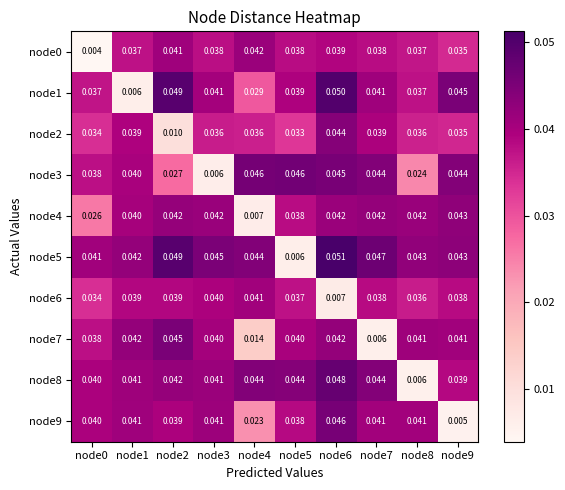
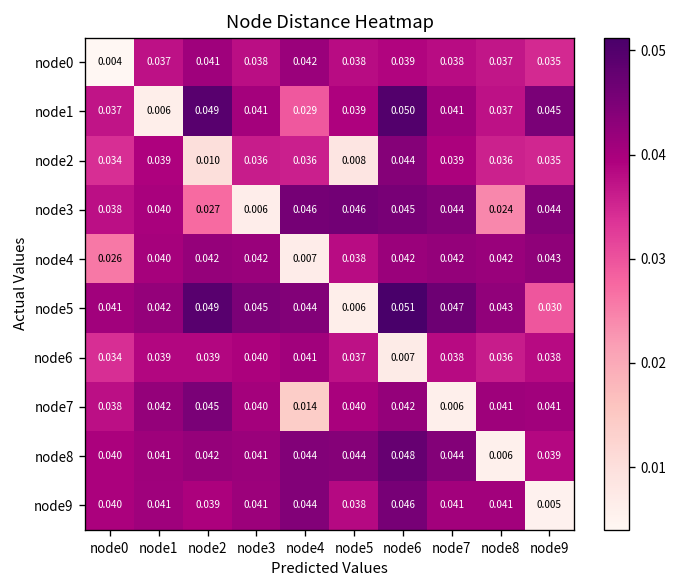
  {
    "node0": {
      "node0": 0.004,
      "node1": 0.037,
      "node2": 0.041,
      "node3": 0.038,
      "node4": 0.042,
      "node5": 0.038,
      "node6": 0.039,
      "node7": 0.038,
      "node8": 0.037,
      "node9": 0.035
    },
    "node1": {
      "node0": 0.037,
      "node1": 0.006,
      "node2": 0.049,
      "node3": 0.041,
      "node4": 0.029,
      "node5": 0.039,
      "node6": 0.050,
      "node7": 0.041,
      "node8": 0.037,
      "node9": 0.045
    },
    "node2": {
      "node0": 0.034,
      "node1": 0.039,
      "node2": 0.010,
      "node3": 0.036,
      "node4": 0.036,
-     "node5": 0.033,
+     "node5": 0.008,
      "node6": 0.044,
      "node7": 0.039,
      "node8": 0.036,
      "node9": 0.035
    },
    "node3": {
      "node0": 0.038,
      "node1": 0.040,
      "node2": 0.027,
      "node3": 0.006,
      "node4": 0.046,
      "node5": 0.046,
      "node6": 0.045,
      "node7": 0.044,
      "node8": 0.024,
      "node9": 0.044
    },
    "node4": {
      "node0": 0.026,
      "node1": 0.040,
      "node2": 0.042,
      "node3": 0.042,
      "node4": 0.007,
      "node5": 0.038,
      "node6": 0.042,
      "node7": 0.042,
      "node8": 0.042,
      "node9": 0.043
    },
    "node5": {
      "node0": 0.041,
      "node1": 0.042,
      "node2": 0.049,
      "node3": 0.045,
      "node4": 0.044,
      "node5": 0.006,
      "node6": 0.051,
      "node7": 0.047,
      "node8": 0.043,
-     "node9": 0.043
+     "node9": 0.030
    },
    "node6": {
      "node0": 0.034,
      "node1": 0.039,
      "node2": 0.039,
      "node3": 0.040,
      "node4": 0.041,
      "node5": 0.037,
      "node6": 0.007,
      "node7": 0.038,
      "node8": 0.036,
      "node9": 0.038
    },
    "node7": {
      "node0": 0.038,
      "node1": 0.042,
      "node2": 0.045,
      "node3": 0.040,
      "node4": 0.014,
      "node5": 0.040,
      "node6": 0.042,
      "node7": 0.006,
      "node8": 0.041,
      "node9": 0.041
    },
    "node8": {
      "node0": 0.040,
      "node1": 0.041,
      "node2": 0.042,
      "node3": 0.041,
      "node4": 0.044,
      "node5": 0.044,
      "node6": 0.048,
      "node7": 0.044,
      "node8": 0.006,
      "node9": 0.039
    },
    "node9": {
      "node0": 0.040,
      "node1": 0.041,
      "node2": 0.039,
      "node3": 0.041,
-     "node4": 0.023,
+     "node4": 0.044,
      "node5": 0.038,
      "node6": 0.046,
      "node7": 0.041,
      "node8": 0.041,
      "node9": 0.005
    }
  }
